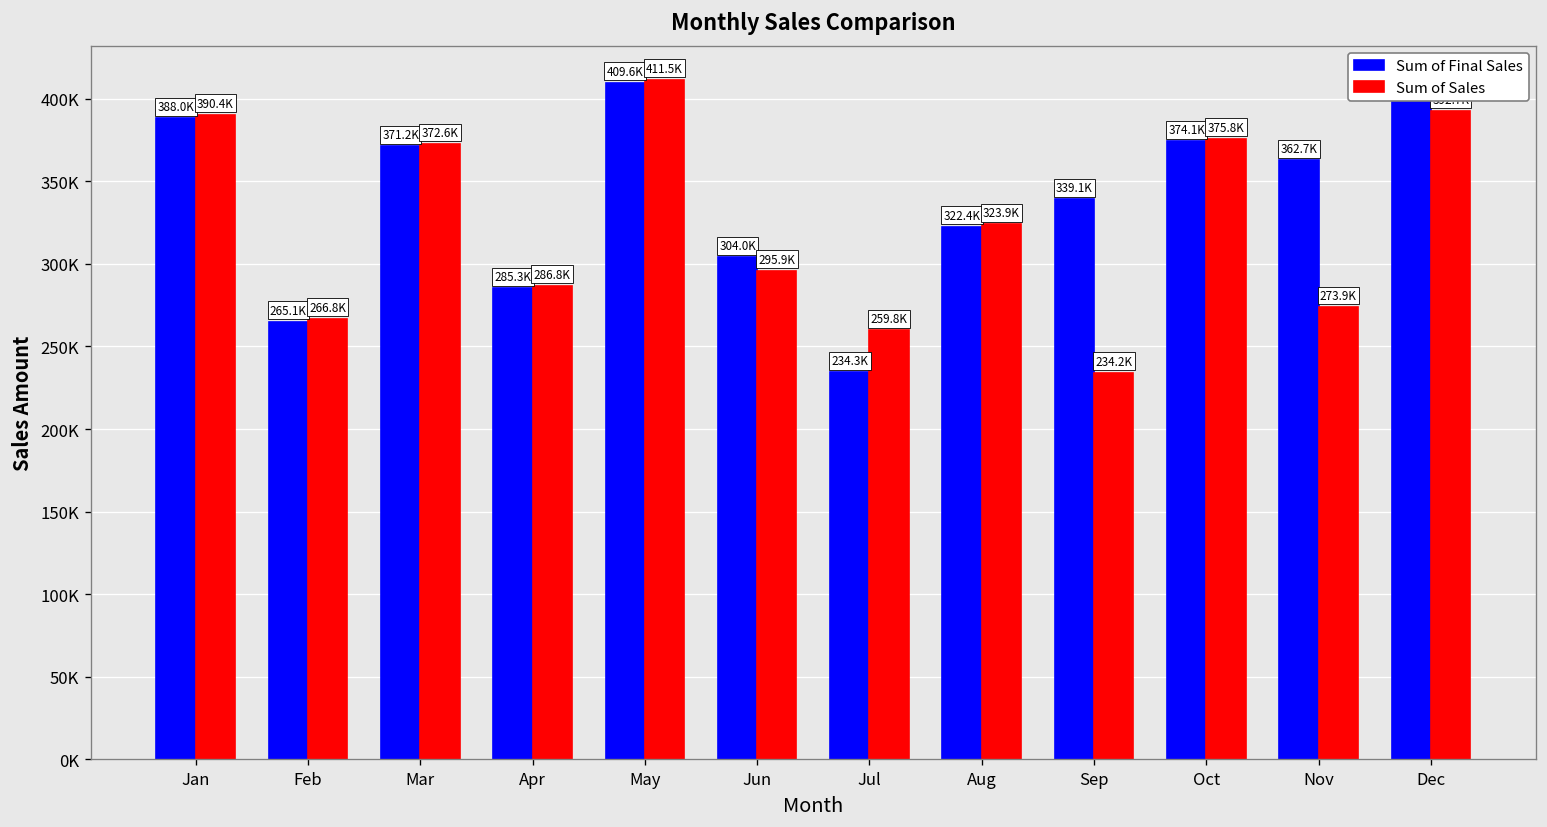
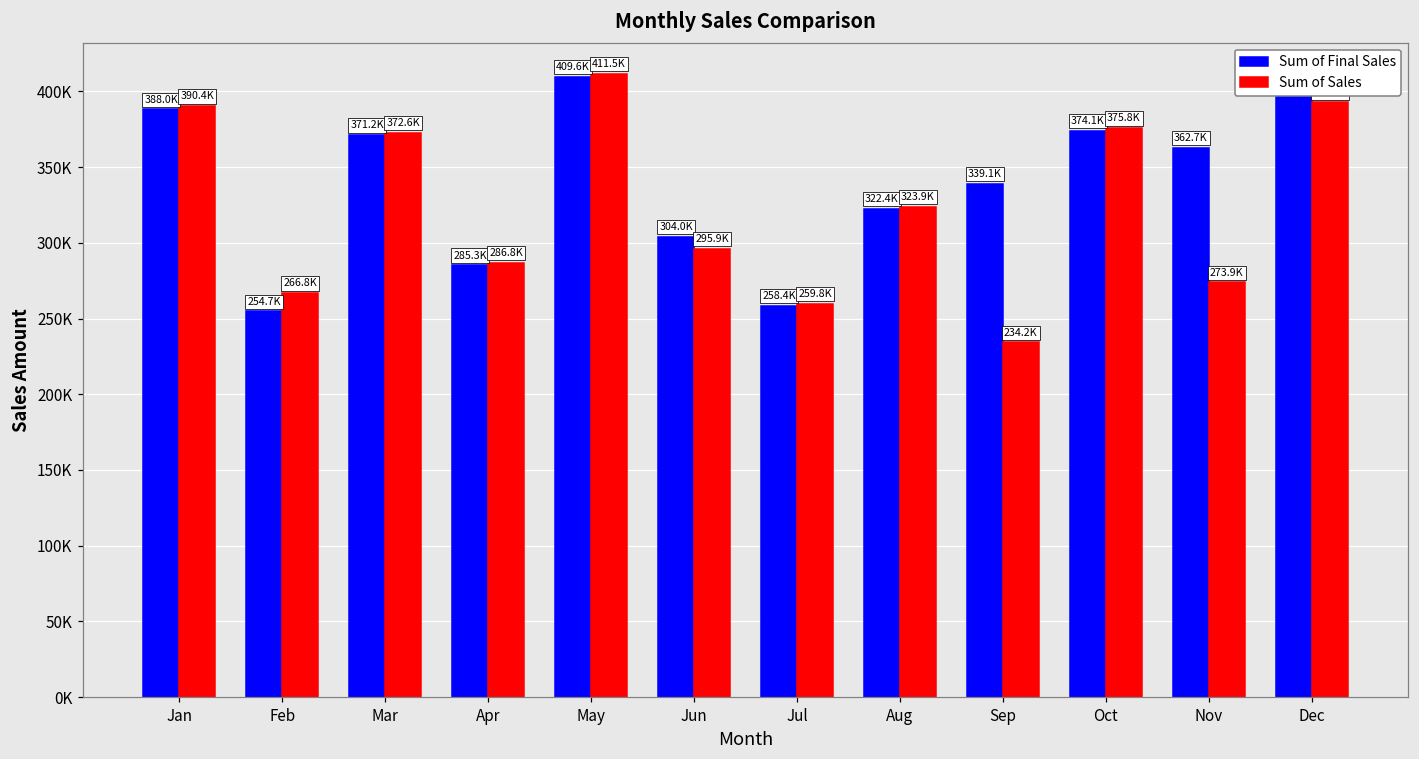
  {
    "Sum of Final Sales": {
-     "Feb": "265.1K",
-     "Jul": "234.3K"
+     "Feb": "254.7K",
+     "Jul": "258.4K"
    }
  }
